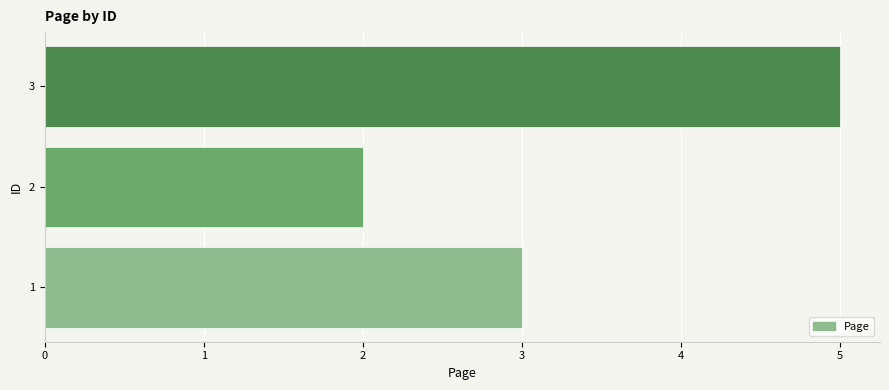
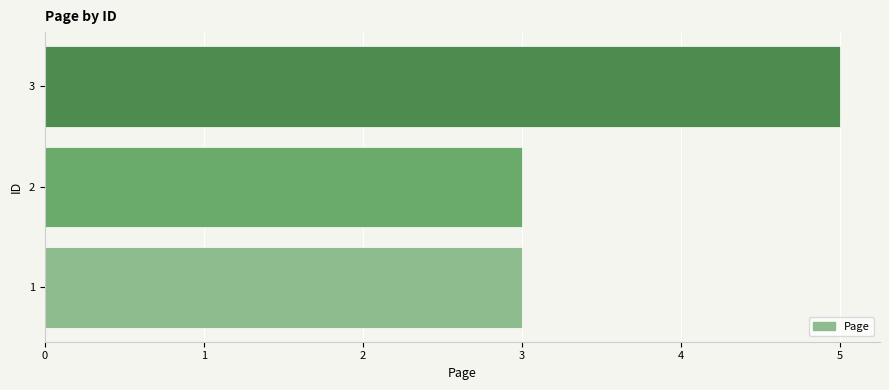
  {
    "3": 5,
-   "2": 2,
+   "2": 3,
    "1": 3
  }
